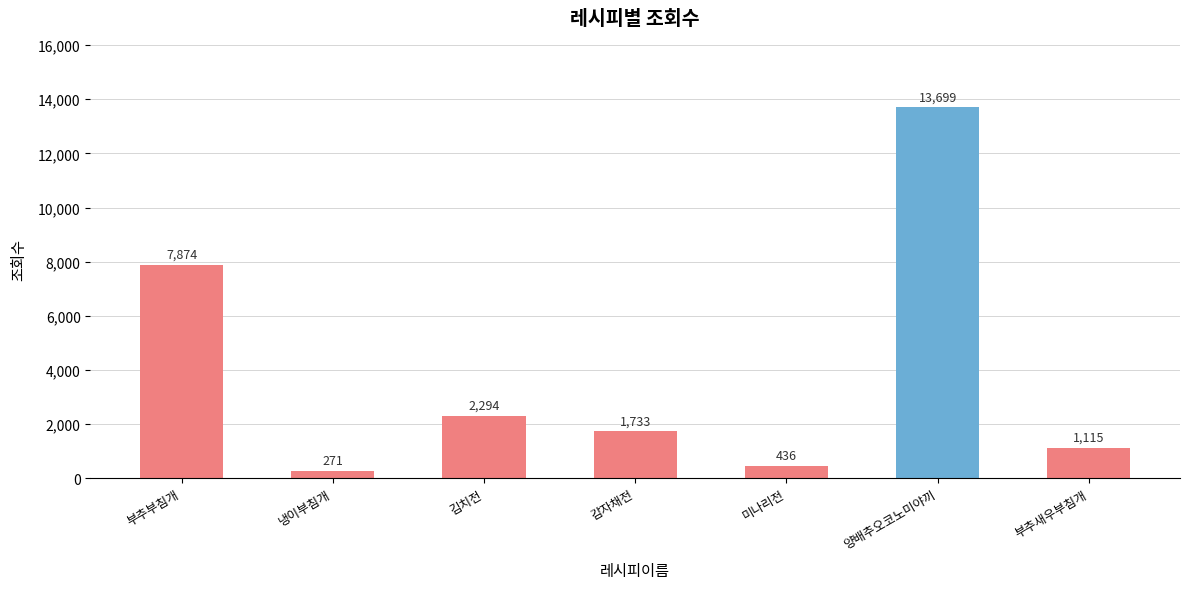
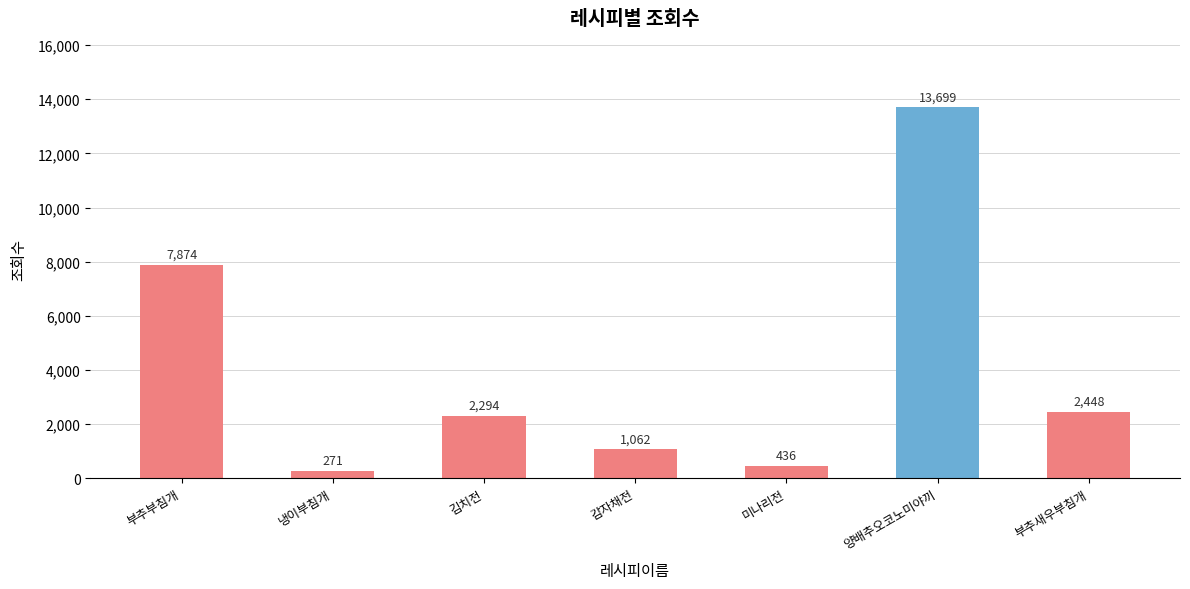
  {
    "부추부침개": "7,874",
    "냉이부침개": "271",
    "김치전": "2,294",
-   "감자채전": "1,733",
+   "감자채전": "1,062",
    "미나리전": "436",
    "양배추오코노미야끼": "13,699",
-   "부추새우부침개": "1,115"
+   "부추새우부침개": "2,448"
  }
